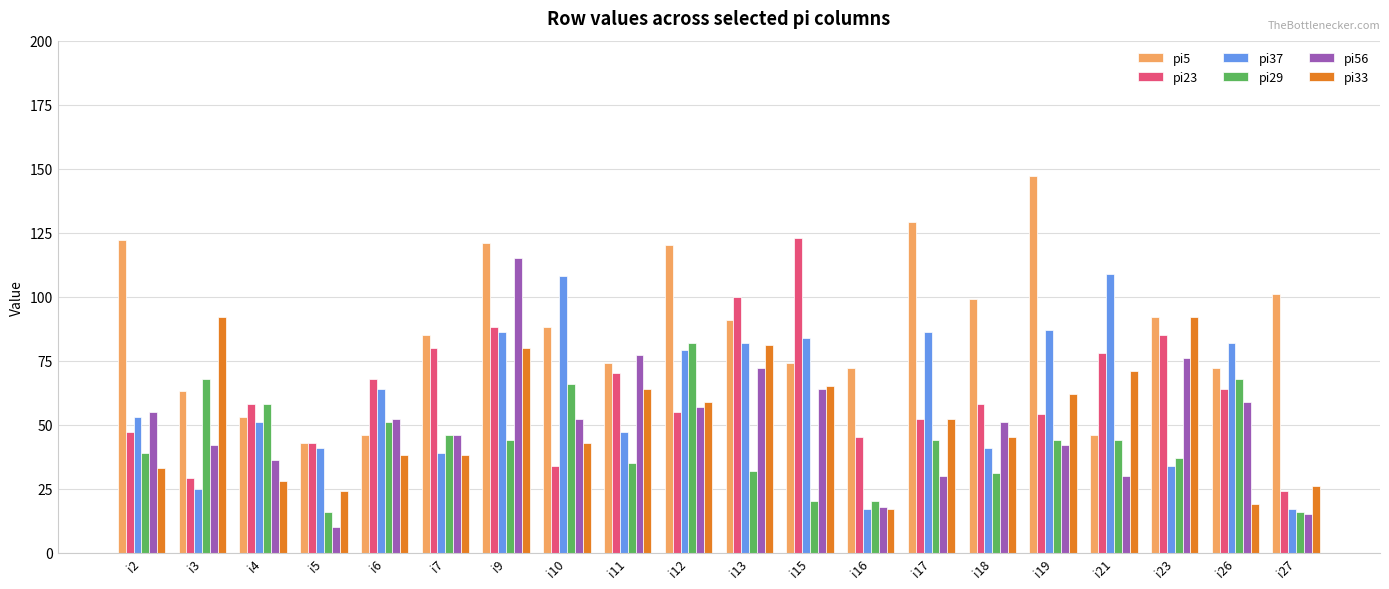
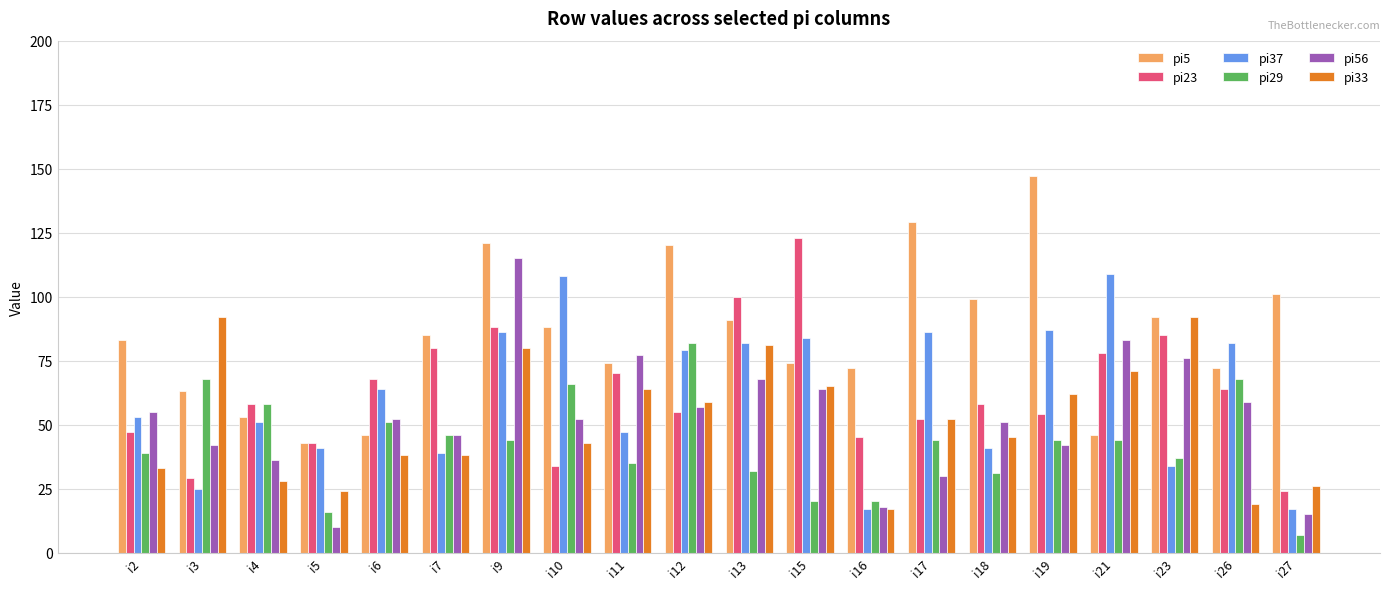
  {
    "pi5": {
-     "i2": 122,
+     "i2": 83,
      "i3": 63,
      "i4": 53,
      "i5": 43,
      "i6": 46,
      "i7": 85,
      "i9": 121,
      "i10": 88,
      "i11": 74,
      "i12": 120,
      "i13": 91,
      "i15": 74,
      "i16": 72,
      "i17": 129,
      "i18": 99,
      "i19": 147,
      "i21": 46,
      "i23": 92,
      "i26": 72,
      "i27": 101
    },
    "pi23": {
      "i2": 47,
      "i3": 29,
      "i4": 58,
      "i5": 43,
      "i6": 68,
      "i7": 80,
      "i9": 88,
      "i10": 34,
      "i11": 70,
      "i12": 55,
      "i13": 100,
      "i15": 123,
      "i16": 45,
      "i17": 52,
      "i18": 58,
      "i19": 54,
      "i21": 78,
      "i23": 85,
      "i26": 64,
      "i27": 24
    },
    "pi37": {
      "i2": 53,
      "i3": 25,
      "i4": 51,
      "i5": 41,
      "i6": 64,
      "i7": 39,
      "i9": 86,
      "i10": 108,
      "i11": 47,
      "i12": 79,
      "i13": 82,
      "i15": 84,
      "i16": 17,
      "i17": 86,
      "i18": 41,
      "i19": 87,
      "i21": 109,
      "i23": 34,
      "i26": 82,
      "i27": 17
    },
    "pi29": {
      "i2": 39,
      "i3": 68,
      "i4": 58,
      "i5": 16,
      "i6": 51,
      "i7": 46,
      "i9": 44,
      "i10": 66,
      "i11": 35,
      "i12": 82,
      "i13": 32,
      "i15": 20,
      "i16": 20,
      "i17": 44,
      "i18": 31,
      "i19": 44,
      "i21": 44,
      "i23": 37,
      "i26": 68,
-     "i27": 16
+     "i27": 7
    },
    "pi56": {
      "i2": 55,
      "i3": 42,
      "i4": 36,
      "i5": 10,
      "i6": 52,
      "i7": 46,
      "i9": 115,
      "i10": 52,
      "i11": 77,
      "i12": 57,
-     "i13": 72,
+     "i13": 68,
      "i15": 64,
      "i16": 18,
      "i17": 30,
      "i18": 51,
      "i19": 42,
-     "i21": 30,
+     "i21": 83,
      "i23": 76,
      "i26": 59,
      "i27": 15
    },
    "pi33": {
      "i2": 33,
      "i3": 92,
      "i4": 28,
      "i5": 24,
      "i6": 38,
      "i7": 38,
      "i9": 80,
      "i10": 43,
      "i11": 64,
      "i12": 59,
      "i13": 81,
      "i15": 65,
      "i16": 17,
      "i17": 52,
      "i18": 45,
      "i19": 62,
      "i21": 71,
      "i23": 92,
      "i26": 19,
      "i27": 26
    }
  }
